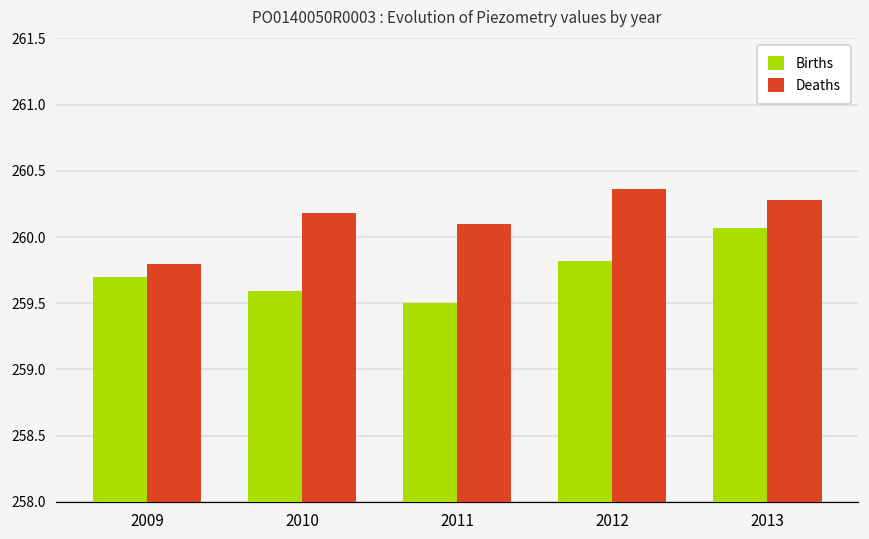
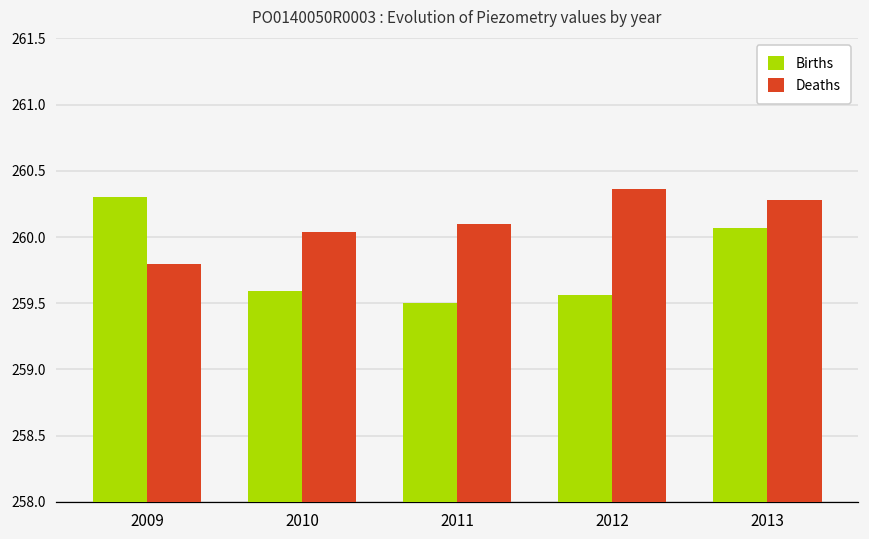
  {
    "Births": {
-     "2009": 259.7,
+     "2009": 260.3,
      "2010": 259.59,
      "2011": 259.50,
-     "2012": 259.82,
+     "2012": 259.56,
      "2013": 260.07
    },
    "Deaths": {
      "2009": 259.80,
-     "2010": 260.18,
+     "2010": 260.04,
      "2011": 260.10,
      "2012": 260.36,
      "2013": 260.28
    }
  }
